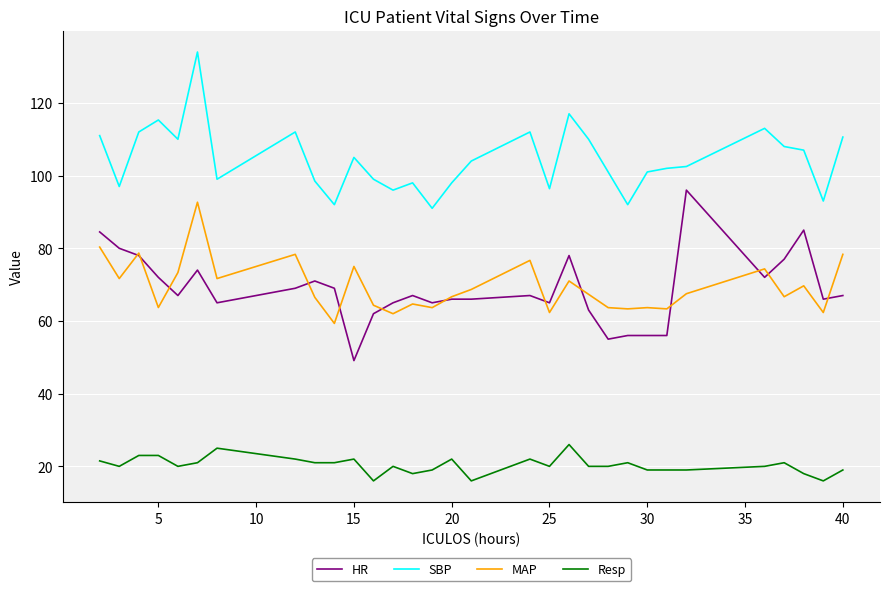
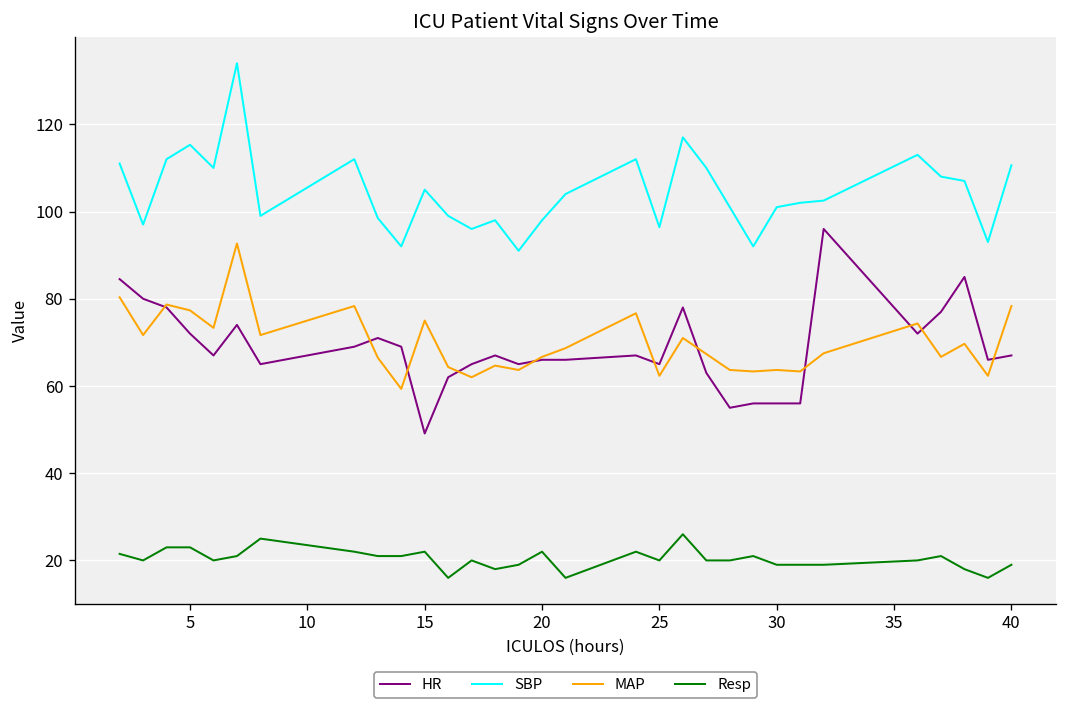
  {
    "HR": {
      "5": 72,
      "15": 49,
      "25": 65,
      "30": 56,
      "40": 67
    },
    "SBP": {
      "5": 115,
      "15": 105,
      "20": 98,
      "25": 96,
      "30": 101,
      "40": 111
    },
    "MAP": {
-     "5": 64,
+     "5": 77,
      "15": 75,
      "25": 62,
      "30": 64,
      "40": 78
    },
    "Resp": {
      "5": 23,
      "15": 22,
      "20": 22,
      "25": 20,
      "30": 19,
      "40": 19
    }
  }
